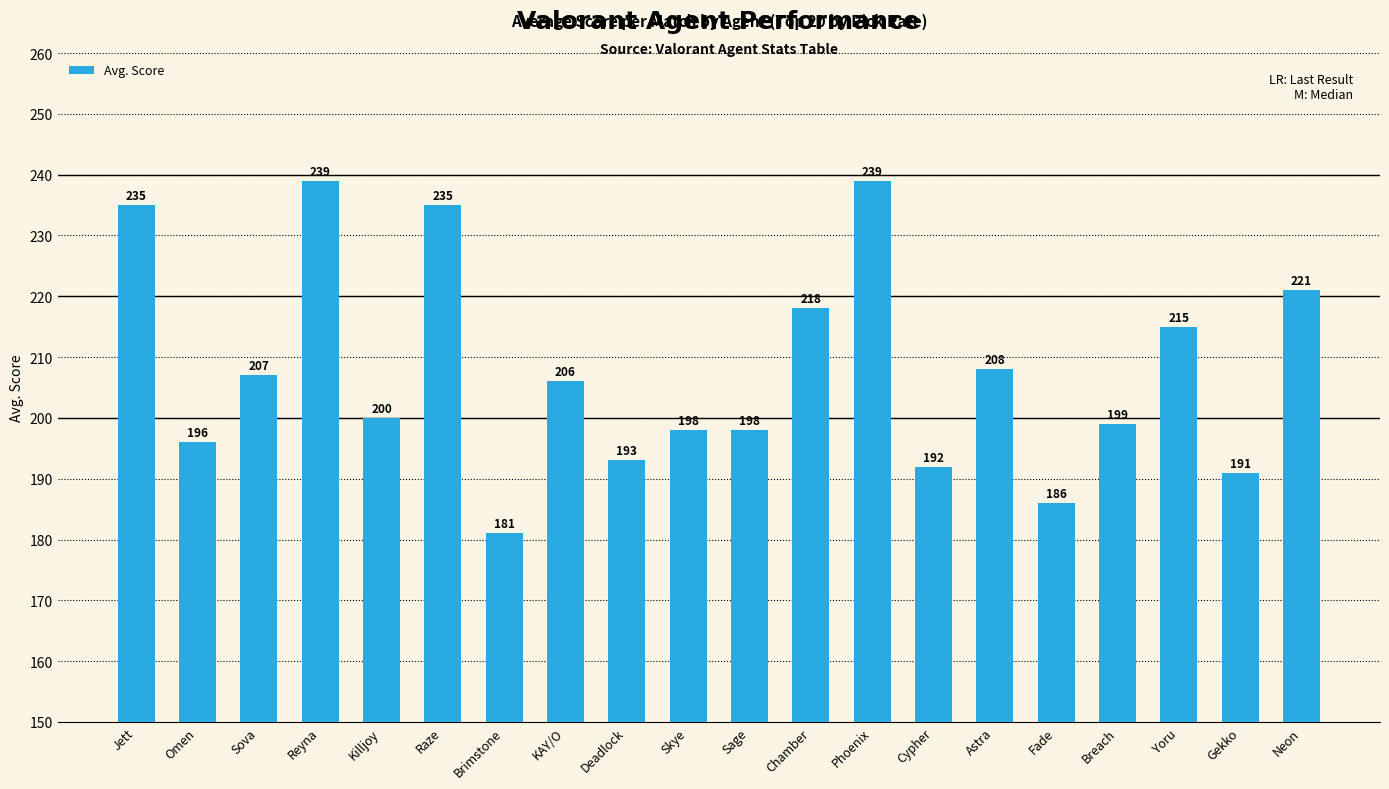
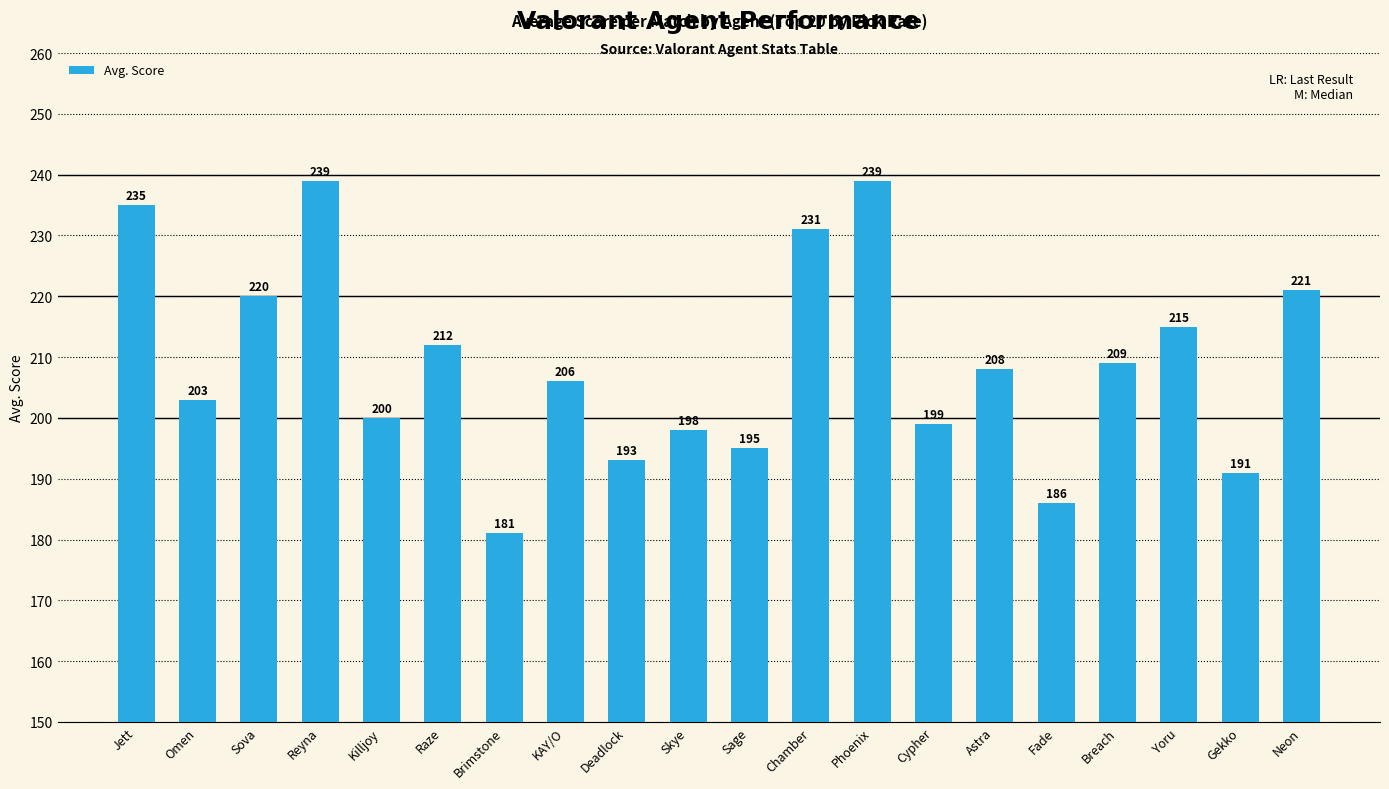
  {
    "Jett": 235,
-   "Omen": 196,
-   "Sova": 207,
+   "Omen": 203,
+   "Sova": 220,
    "Reyna": 239,
    "Killjoy": 200,
-   "Raze": 235,
+   "Raze": 212,
    "Brimstone": 181,
    "KAY/O": 206,
    "Deadlock": 193,
    "Skye": 198,
-   "Sage": 198,
-   "Chamber": 218,
+   "Sage": 195,
+   "Chamber": 231,
    "Phoenix": 239,
-   "Cypher": 192,
+   "Cypher": 199,
    "Astra": 208,
    "Fade": 186,
-   "Breach": 199,
+   "Breach": 209,
    "Yoru": 215,
    "Gekko": 191,
    "Neon": 221
  }
